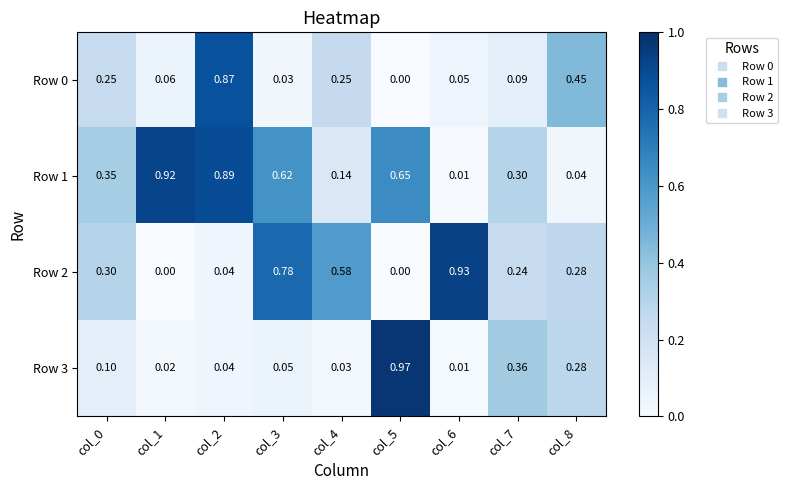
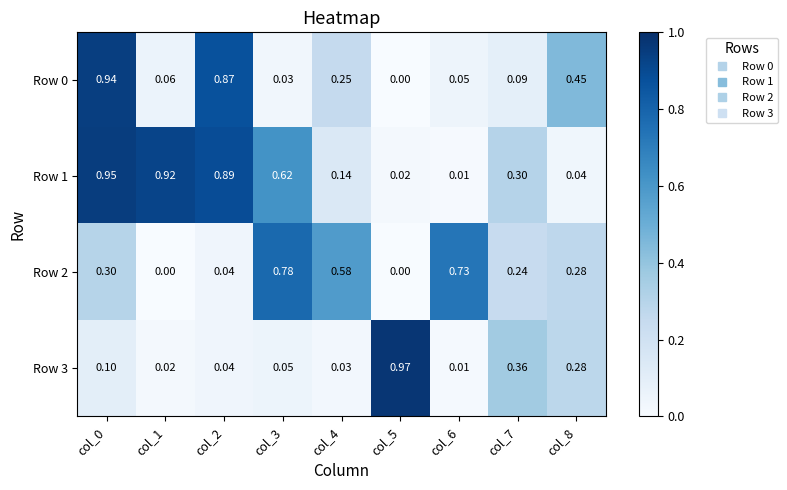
  {
    "Row 0": {
-     "col_0": 0.25,
+     "col_0": 0.94,
      "col_1": 0.06,
      "col_2": 0.87,
      "col_3": 0.03,
      "col_4": 0.25,
      "col_5": 0.00,
      "col_6": 0.05,
      "col_7": 0.09,
      "col_8": 0.45
    },
    "Row 1": {
-     "col_0": 0.35,
+     "col_0": 0.95,
      "col_1": 0.92,
      "col_2": 0.89,
      "col_3": 0.62,
      "col_4": 0.14,
-     "col_5": 0.65,
+     "col_5": 0.02,
      "col_6": 0.01,
      "col_7": 0.30,
      "col_8": 0.04
    },
    "Row 2": {
      "col_0": 0.30,
      "col_1": 0.00,
      "col_2": 0.04,
      "col_3": 0.78,
      "col_4": 0.58,
      "col_5": 0.00,
-     "col_6": 0.93,
+     "col_6": 0.73,
      "col_7": 0.24,
      "col_8": 0.28
    },
    "Row 3": {
      "col_0": 0.10,
      "col_1": 0.02,
      "col_2": 0.04,
      "col_3": 0.05,
      "col_4": 0.03,
      "col_5": 0.97,
      "col_6": 0.01,
      "col_7": 0.36,
      "col_8": 0.28
    }
  }
